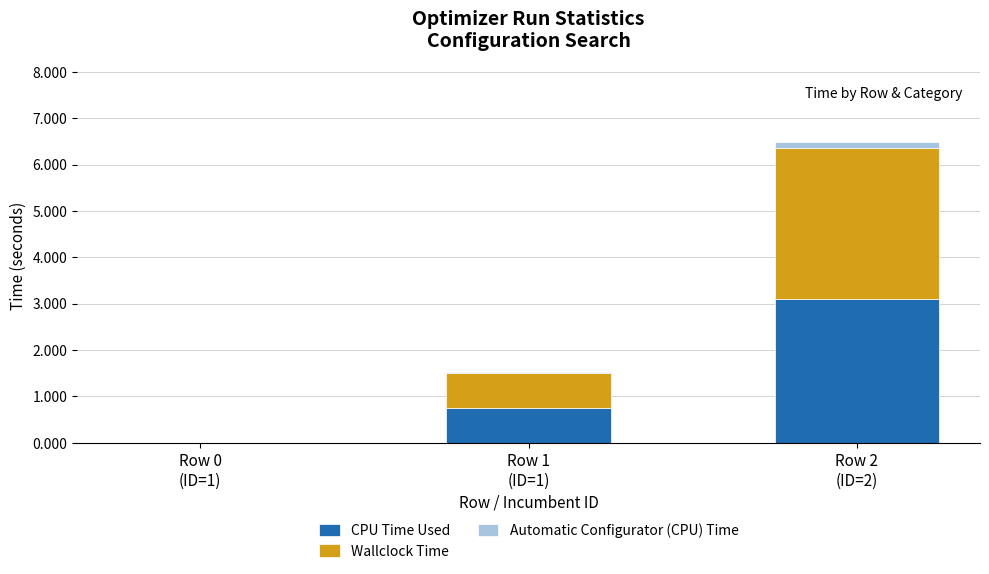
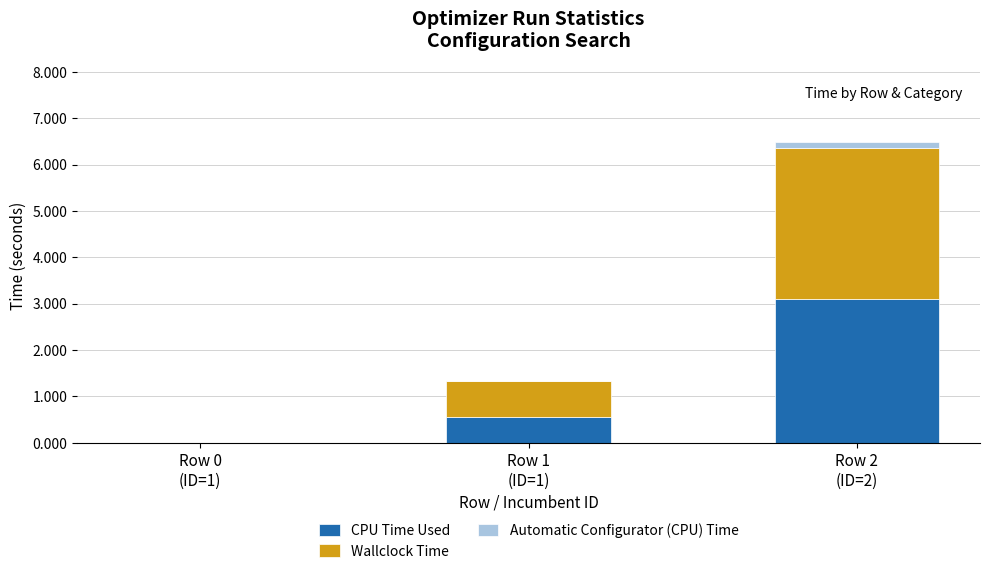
  {
    "CPU Time Used": {
      "Row 0 (ID=1)": 0.0,
-     "Row 1 (ID=1)": 0.7,
+     "Row 1 (ID=1)": 0.6,
      "Row 2 (ID=2)": 3.1
    },
    "Wallclock Time": {
      "Row 1 (ID=1)": 0.8,
      "Row 2 (ID=2)": 3.2
    },
    "Automatic Configurator (CPU) Time": {
      "Row 2 (ID=2)": 0.1
    }
  }
